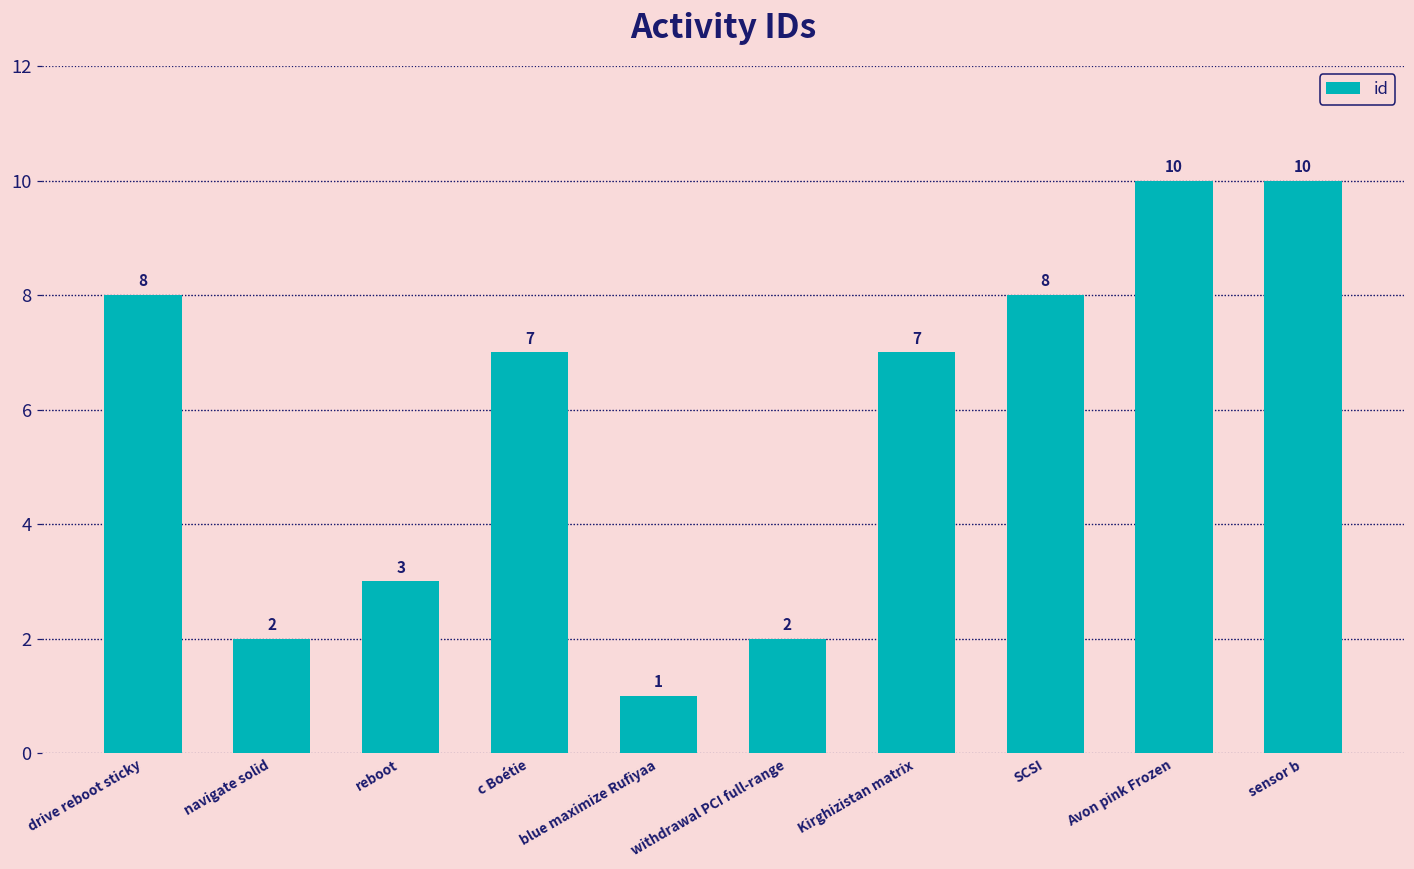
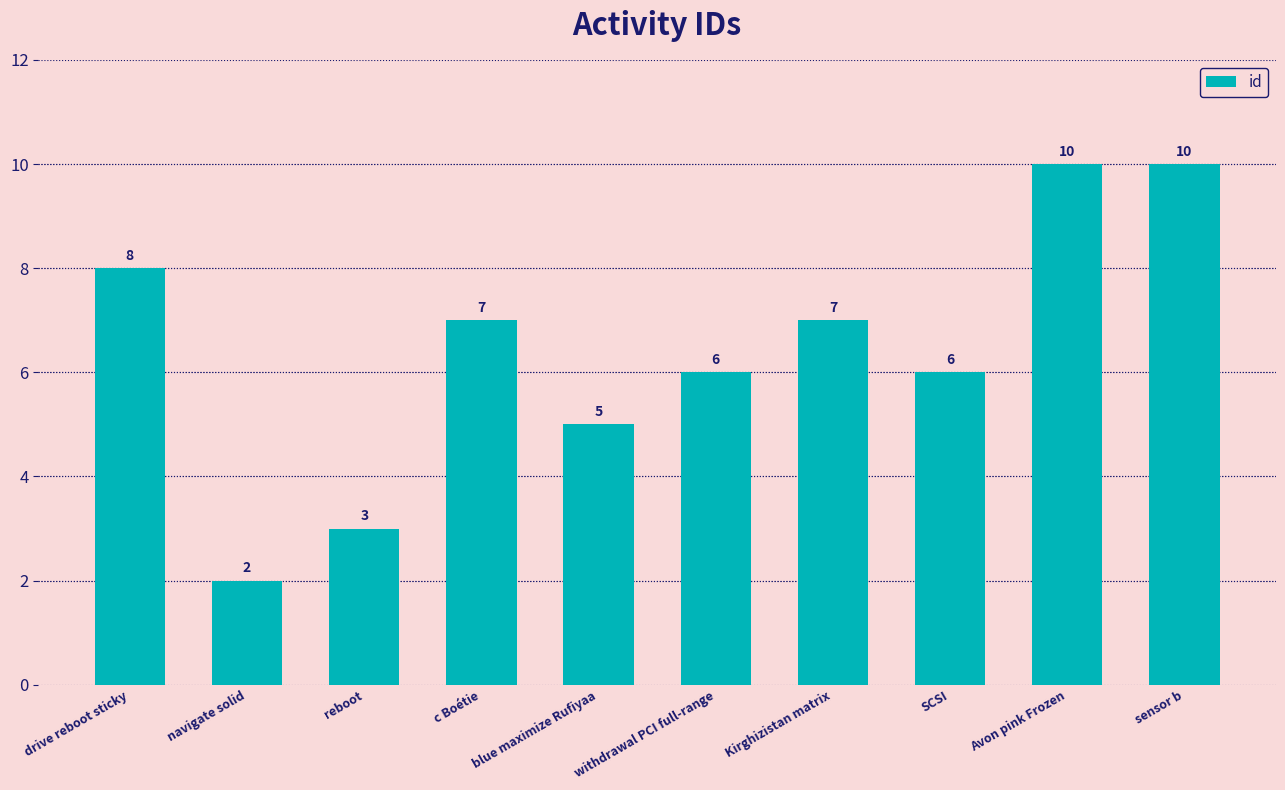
  {
    "drive reboot sticky": 8,
    "navigate solid": 2,
    "reboot": 3,
    "c Boétie": 7,
-   "blue maximize Rufiyaa": 1,
-   "withdrawal PCI full-range": 2,
+   "blue maximize Rufiyaa": 5,
+   "withdrawal PCI full-range": 6,
    "Kirghizistan matrix": 7,
-   "SCSI": 8,
+   "SCSI": 6,
    "Avon pink Frozen": 10,
    "sensor b": 10
  }
